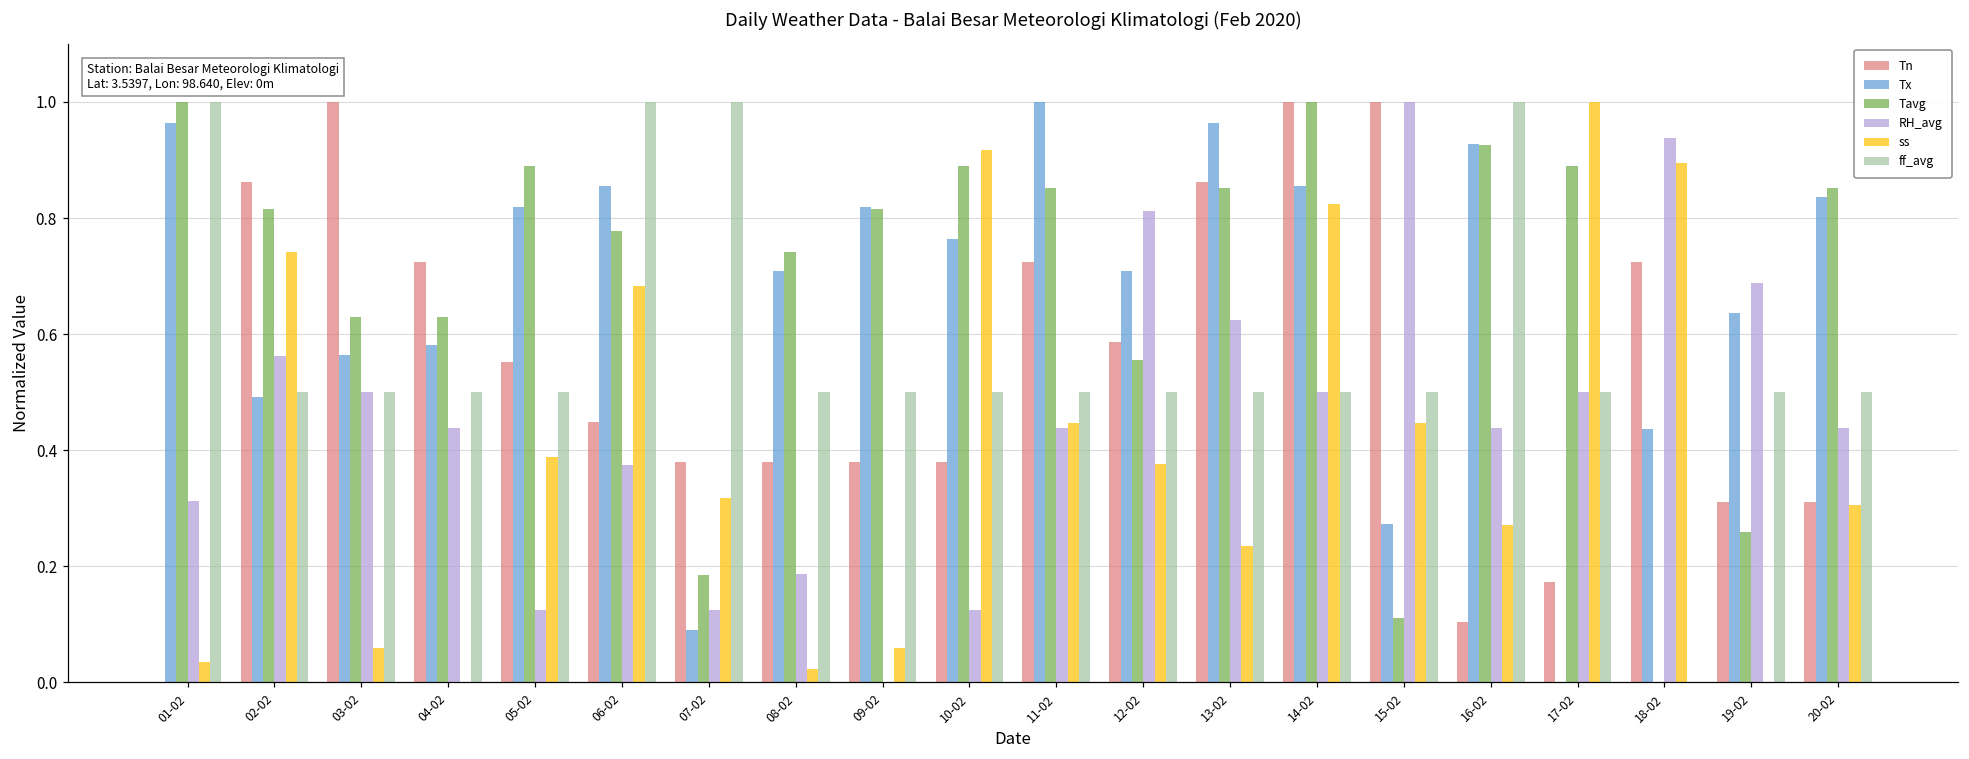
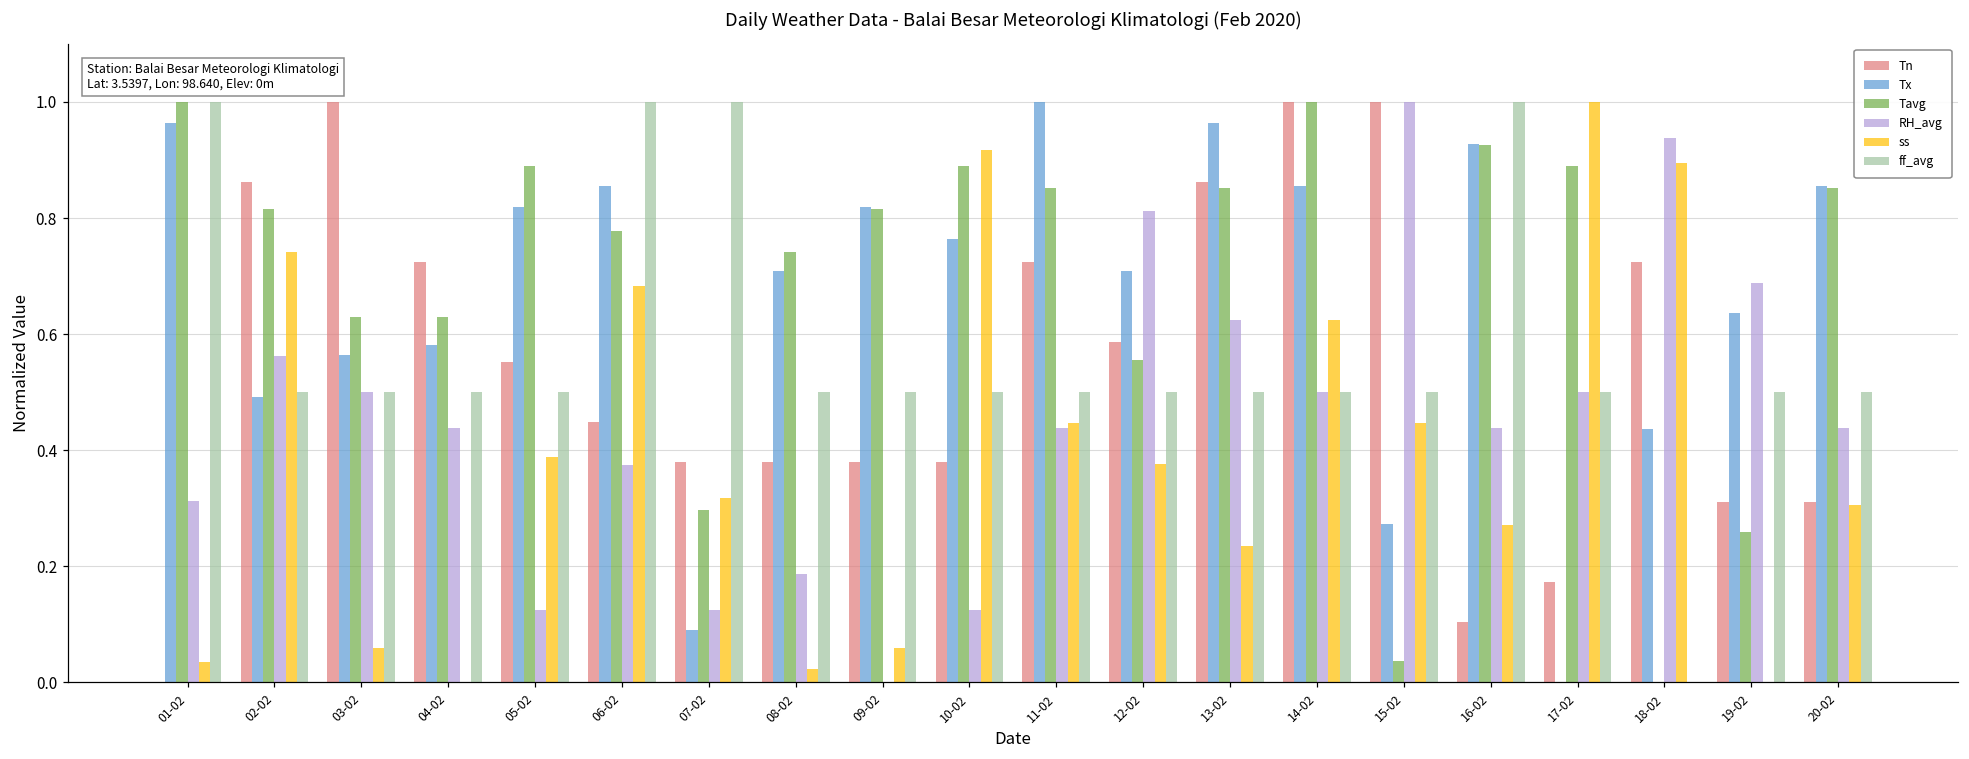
  {
    "Tn": {
      "01-02": 0.00,
      "02-02": 0.86,
      "04-02": 0.72,
      "05-02": 0.55,
      "06-02": 0.45,
      "07-02": 0.38,
      "08-02": 0.38,
      "09-02": 0.38,
      "10-02": 0.38,
      "11-02": 0.72,
      "12-02": 0.59,
      "13-02": 0.86,
      "14-02": 1.00,
      "15-02": 1.00,
      "16-02": 0.10,
      "17-02": 0.17,
      "18-02": 0.72,
      "19-02": 0.31,
      "20-02": 0.31
    },
    "Tx": {
      "01-02": 0.96,
      "02-02": 0.49,
      "03-02": 0.56,
      "04-02": 0.58,
      "05-02": 0.82,
      "06-02": 0.85,
      "07-02": 0.09,
      "08-02": 0.71,
      "09-02": 0.82,
      "10-02": 0.76,
      "11-02": 1.00,
      "12-02": 0.71,
      "13-02": 0.96,
      "14-02": 0.85,
      "15-02": 0.27,
      "16-02": 0.93,
      "17-02": 0.00,
      "18-02": 0.44,
      "19-02": 0.64,
-     "20-02": 0.84
+     "20-02": 0.85
    },
    "Tavg": {
      "02-02": 0.81,
      "03-02": 0.63,
      "04-02": 0.63,
      "05-02": 0.89,
      "06-02": 0.78,
-     "07-02": 0.19,
+     "07-02": 0.30,
      "08-02": 0.74,
      "09-02": 0.81,
      "10-02": 0.89,
      "11-02": 0.85,
      "12-02": 0.56,
      "13-02": 0.85,
      "14-02": 1.00,
-     "15-02": 0.11,
+     "15-02": 0.04,
      "16-02": 0.93,
      "17-02": 0.89,
      "18-02": 0.00,
      "19-02": 0.26,
      "20-02": 0.85
    },
    "RH_avg": {
      "01-02": 0.31,
      "02-02": 0.56,
      "03-02": 0.50,
      "04-02": 0.44,
      "05-02": 0.13,
      "06-02": 0.38,
      "07-02": 0.13,
      "08-02": 0.19,
      "09-02": 0.00,
      "10-02": 0.13,
      "11-02": 0.44,
      "12-02": 0.81,
      "13-02": 0.63,
      "14-02": 0.50,
      "15-02": 1.00,
      "16-02": 0.44,
      "17-02": 0.50,
      "18-02": 0.94,
      "19-02": 0.69,
      "20-02": 0.44
    },
    "ss": {
      "01-02": 0.04,
      "02-02": 0.74,
      "03-02": 0.06,
      "04-02": 0.00,
      "05-02": 0.39,
      "06-02": 0.68,
      "07-02": 0.32,
      "08-02": 0.02,
      "09-02": 0.06,
      "10-02": 0.92,
      "11-02": 0.45,
      "12-02": 0.38,
      "13-02": 0.24,
-     "14-02": 0.82,
+     "14-02": 0.62,
      "15-02": 0.45,
      "16-02": 0.27,
      "17-02": 1.00,
      "18-02": 0.89,
      "19-02": 0.00,
      "20-02": 0.31
    },
    "ff_avg": {
      "02-02": 0.50,
      "03-02": 0.50,
      "04-02": 0.50,
      "05-02": 0.50,
      "06-02": 1.00,
      "07-02": 1.00,
      "08-02": 0.50,
      "09-02": 0.50,
      "10-02": 0.50,
      "11-02": 0.50,
      "12-02": 0.50,
      "13-02": 0.50,
      "14-02": 0.50,
      "15-02": 0.50,
      "16-02": 1.00,
      "17-02": 0.50,
      "18-02": 0.00,
      "19-02": 0.50,
      "20-02": 0.50
    }
  }
